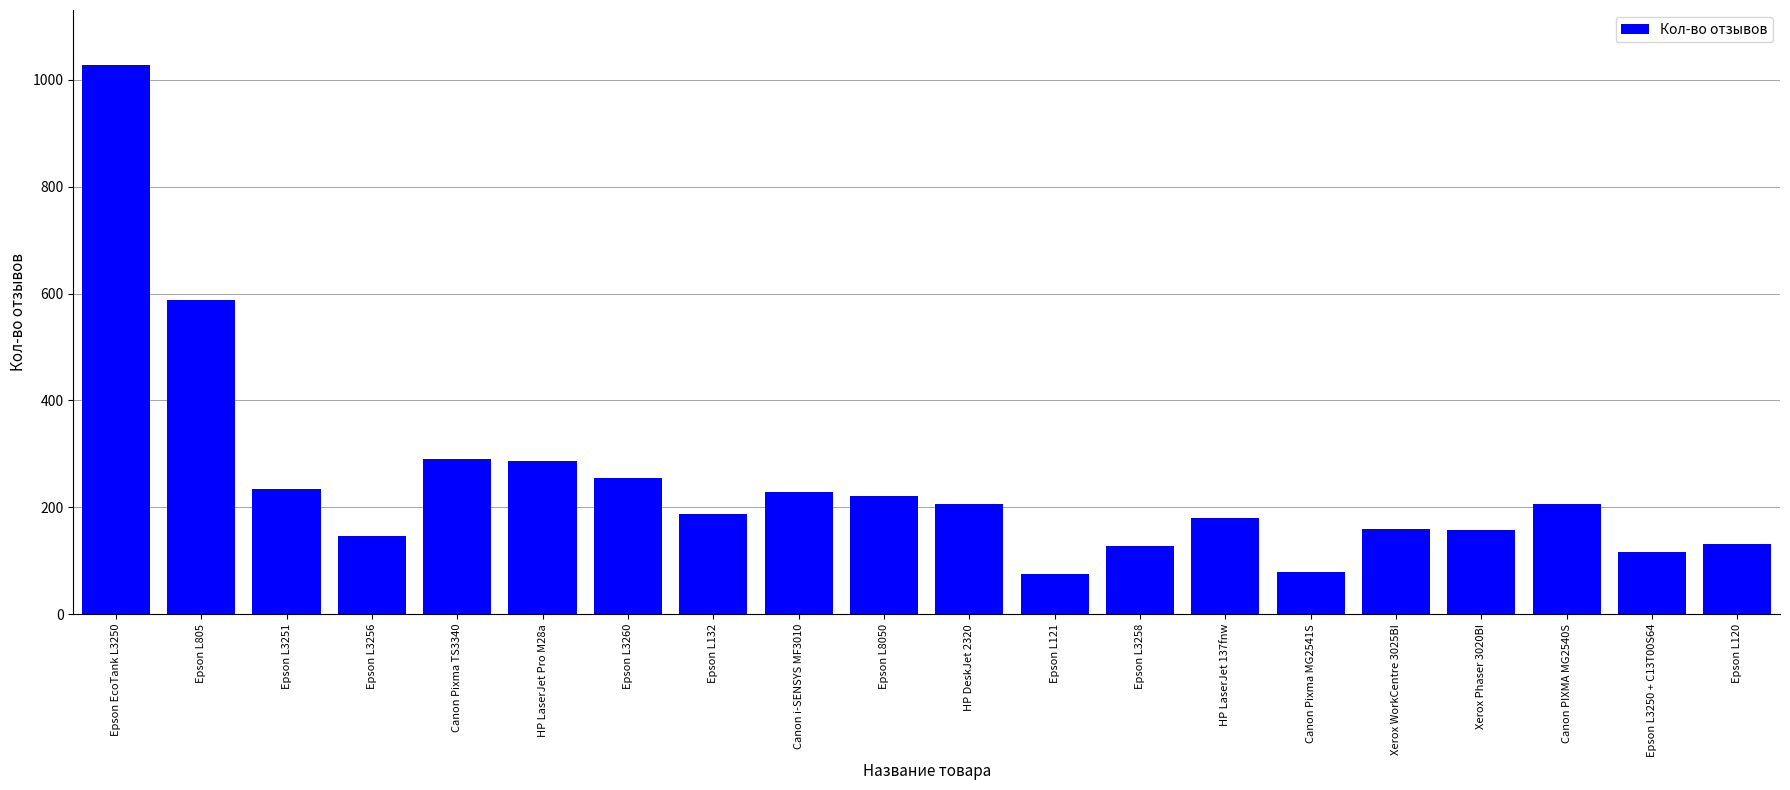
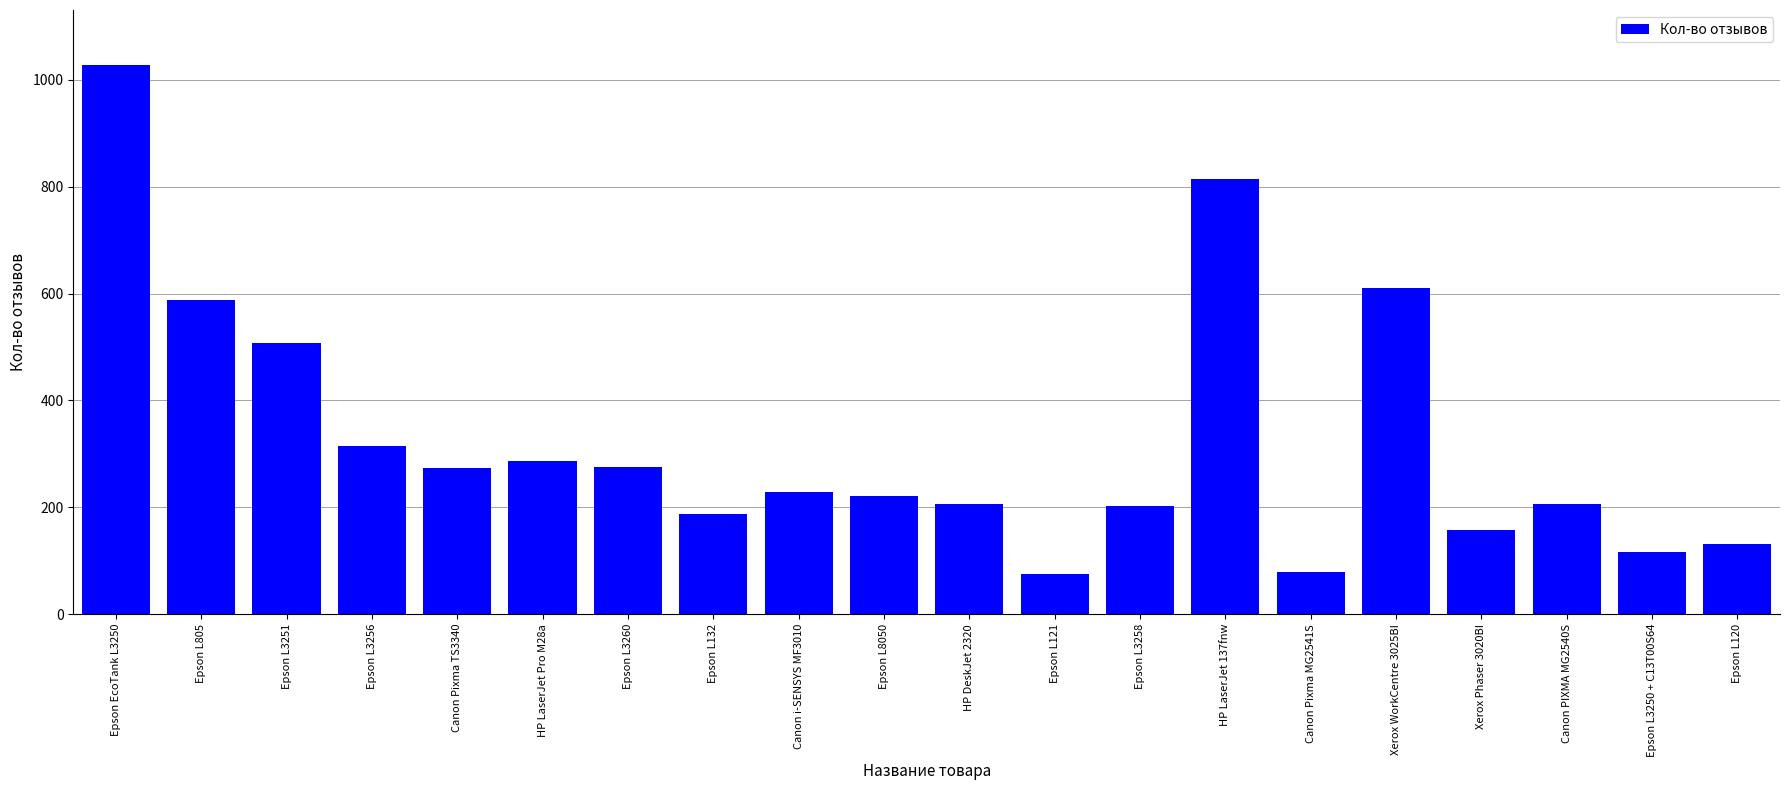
  {
    "Epson EcoTank L3250": 1030,
    "Epson L805": 590,
-   "Epson L3251": 240,
-   "Epson L3256": 150,
-   "Canon Pixma TS3340": 290,
+   "Epson L3251": 510,
+   "Epson L3256": 320,
+   "Canon Pixma TS3340": 270,
    "HP LaserJet Pro M28a": 290,
-   "Epson L3260": 260,
+   "Epson L3260": 280,
    "Epson L132": 190,
    "Canon i-SENSYS MF3010": 230,
    "Epson L8050": 220,
    "HP DeskJet 2320": 210,
    "Epson L121": 80,
-   "Epson L3258": 130,
-   "HP LaserJet 137fnw": 180,
+   "Epson L3258": 200,
+   "HP LaserJet 137fnw": 810,
    "Canon Pixma MG2541S": 80,
-   "Xerox WorkCentre 3025BI": 160,
+   "Xerox WorkCentre 3025BI": 610,
    "Xerox Phaser 3020BI": 160,
    "Canon PIXMA MG2540S": 210,
    "Epson L3250 + C13T00S64": 120,
    "Epson L120": 130
  }
